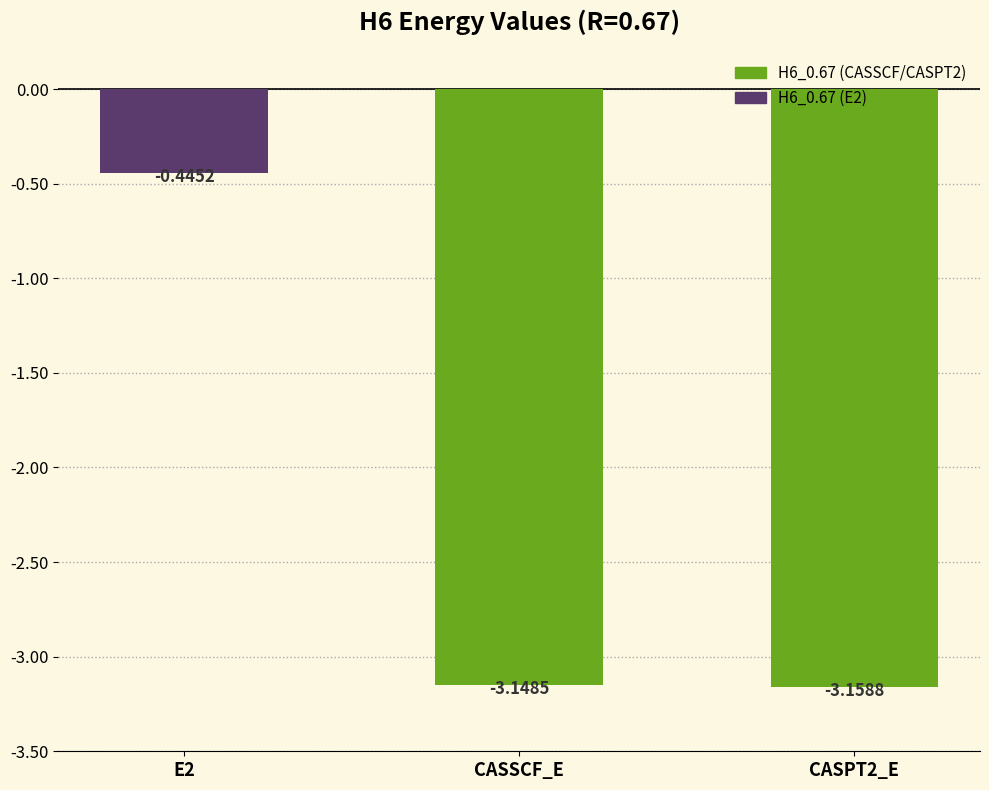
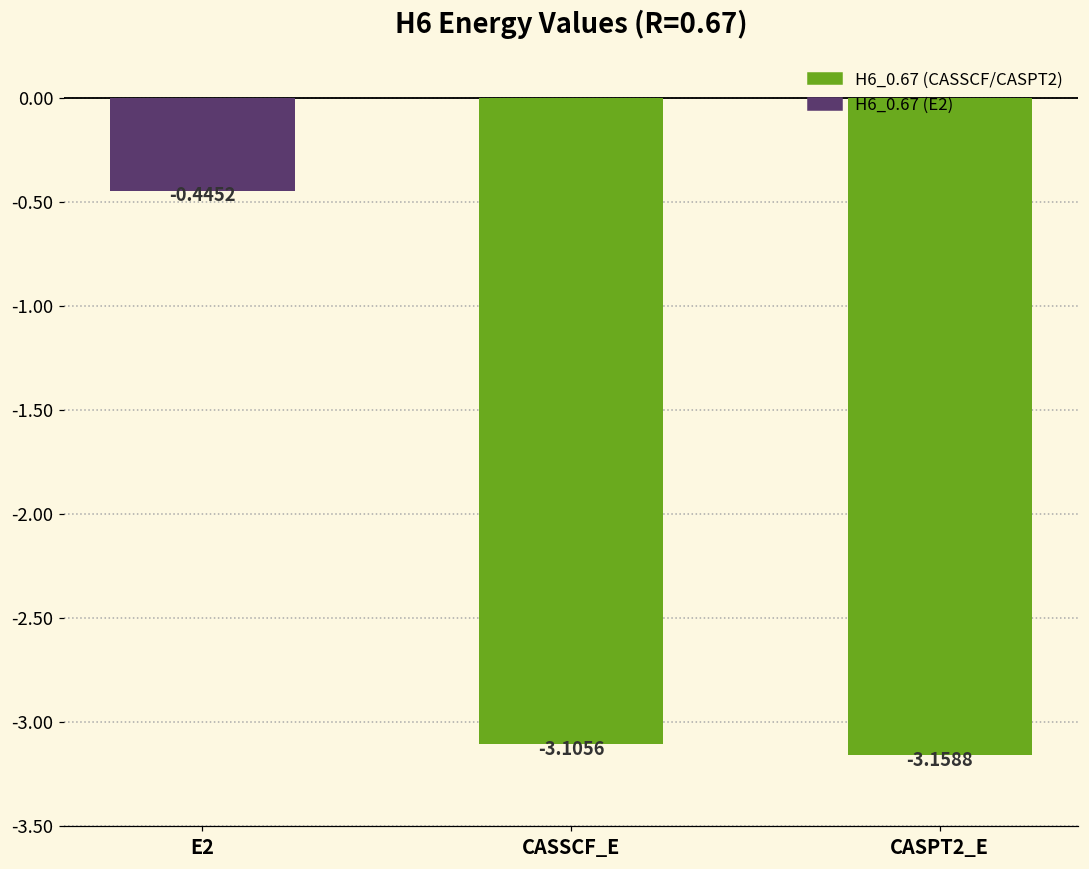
  {
    "E2": -0.4452,
-   "CASSCF_E": -3.1485,
+   "CASSCF_E": -3.1056,
    "CASPT2_E": -3.1588
  }
